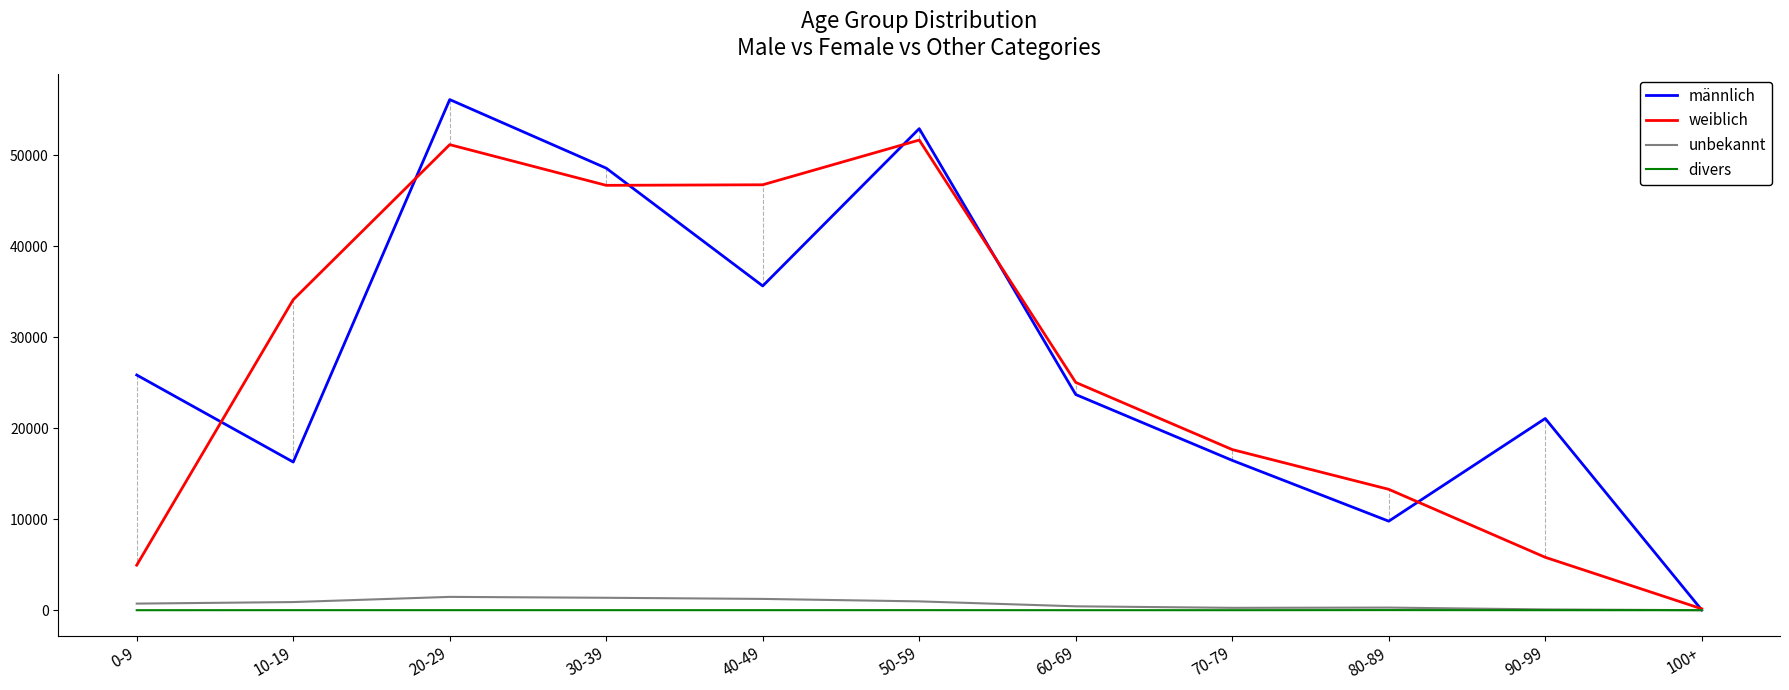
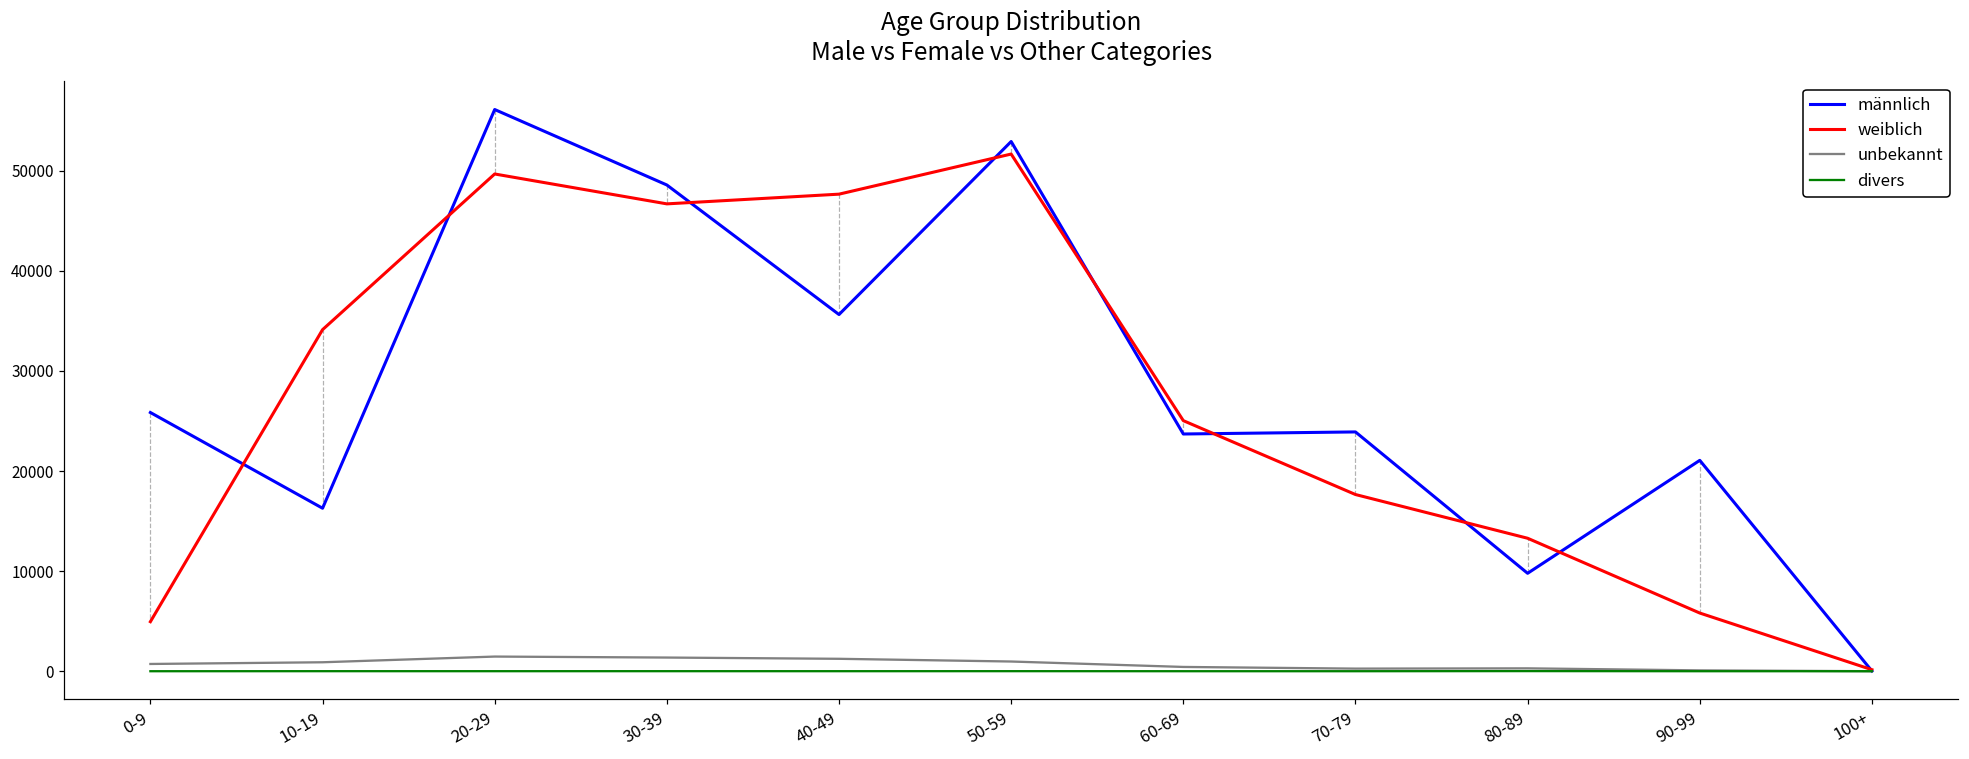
  {
    "männlich": {
-     "70-79": 16000
+     "70-79": 24000
    },
    "weiblich": {
-     "20-29": 51000,
-     "40-49": 47000
+     "20-29": 50000,
+     "40-49": 48000
    },
    "divers": {
      "0-9": 0,
      "10-19": 0,
      "20-29": 0,
      "30-39": 0,
      "40-49": 0,
      "50-59": 0,
      "60-69": 0
    }
  }
